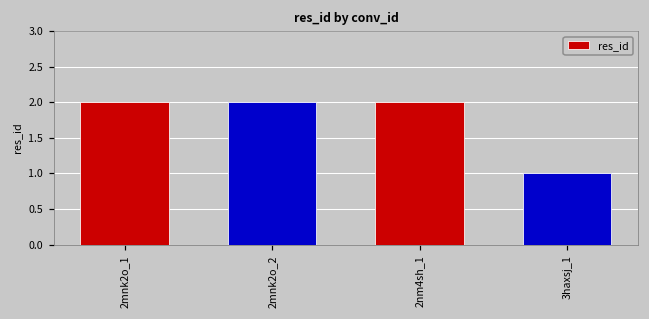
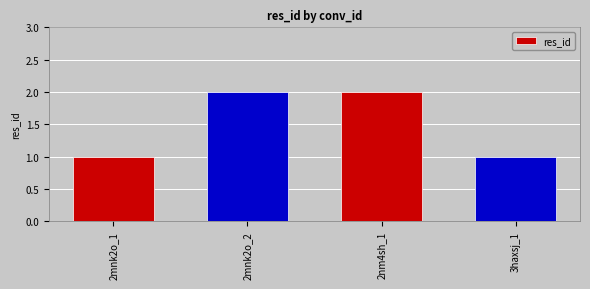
  {
-   "2mnk2o_1": 2,
+   "2mnk2o_1": 1,
    "2mnk2o_2": 2,
    "2nm4sh_1": 2,
    "3haxsj_1": 1
  }
